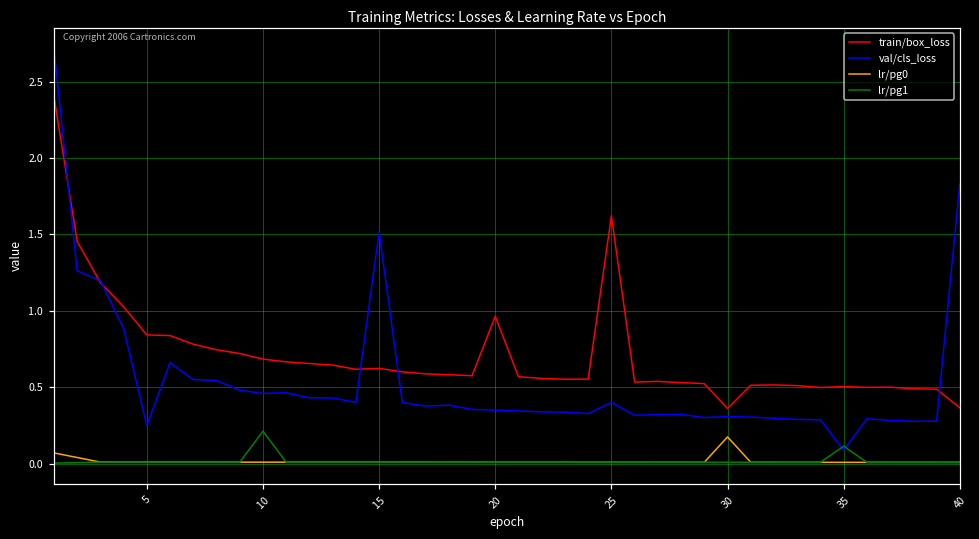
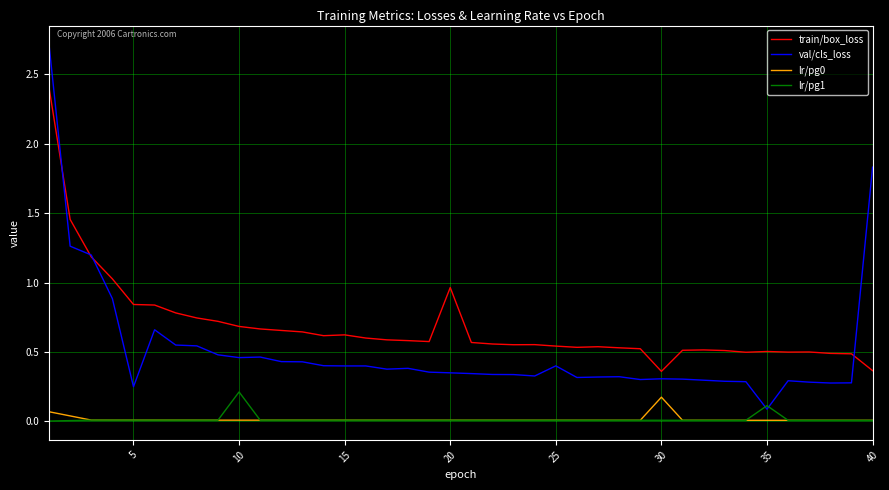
  {
    "train/box_loss": {
      "5": 0.84,
      "10": 0.68,
      "15": 0.62,
      "20": 0.96,
-     "25": 1.62,
+     "25": 0.54,
      "30": 0.36,
      "35": 0.50,
      "40": 0.37
    },
    "val/cls_loss": {
      "5": 0.25,
      "10": 0.46,
-     "15": 1.51,
+     "15": 0.40,
      "20": 0.35,
      "25": 0.40,
      "30": 0.31,
      "35": 0.09,
      "40": 1.83
    },
    "lr/pg0": {
      "10": 0.01,
      "30": 0.18,
      "35": 0.01
    },
    "lr/pg1": {
      "10": 0.21,
      "30": 0.01,
      "35": 0.11
    }
  }
